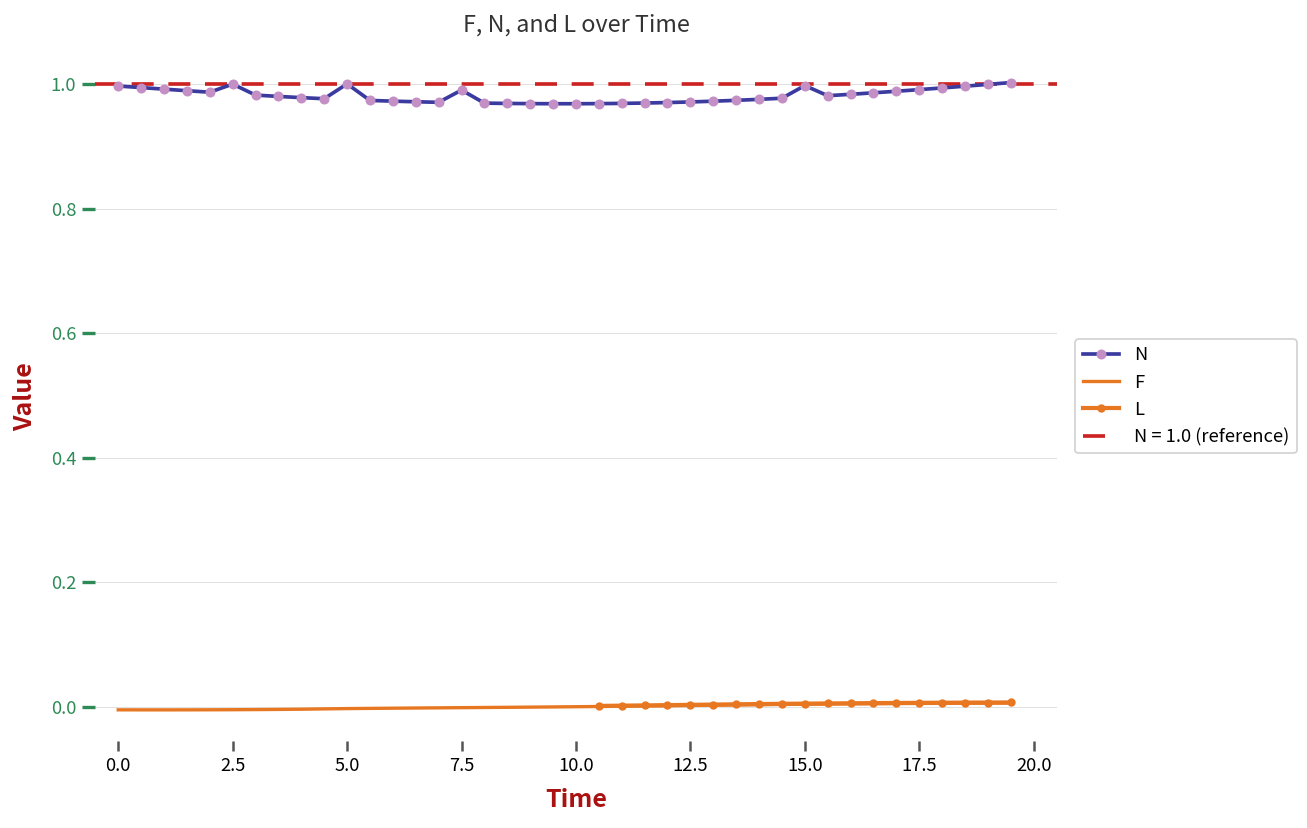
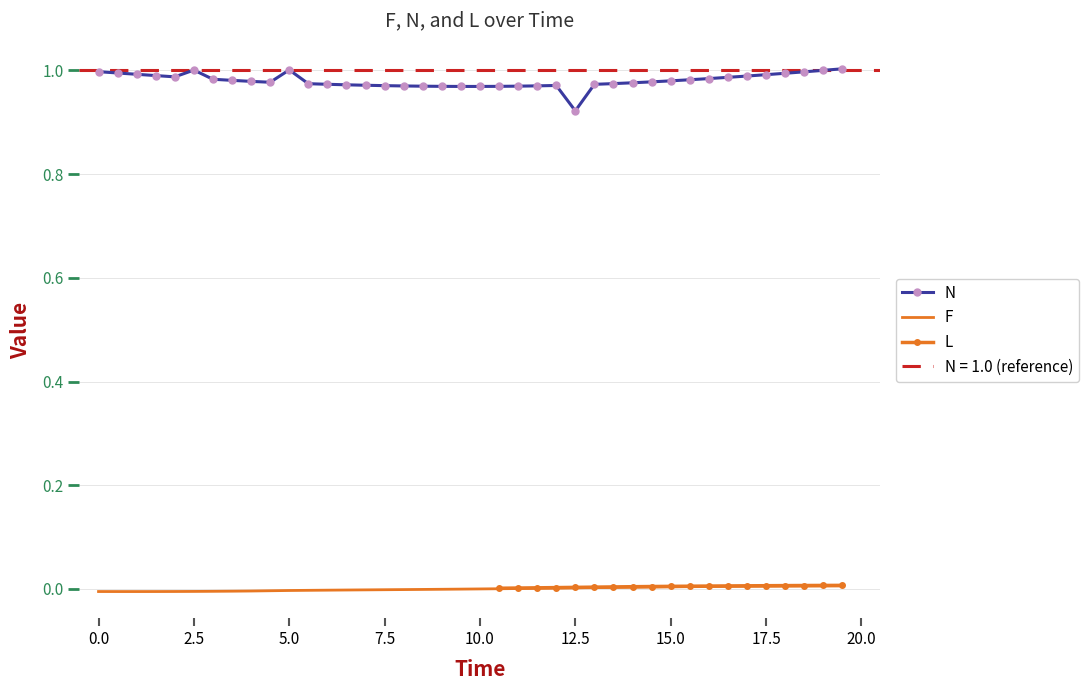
  {
    "N": {
      "0.0": 1.00,
      "2.5": 1.00,
      "5.0": 1.00,
-     "7.5": 0.99,
+     "7.5": 0.97,
      "10.0": 0.97,
-     "12.5": 0.97,
-     "15.0": 1.00,
+     "12.5": 0.92,
+     "15.0": 0.98,
      "17.5": 0.99
    }
  }
